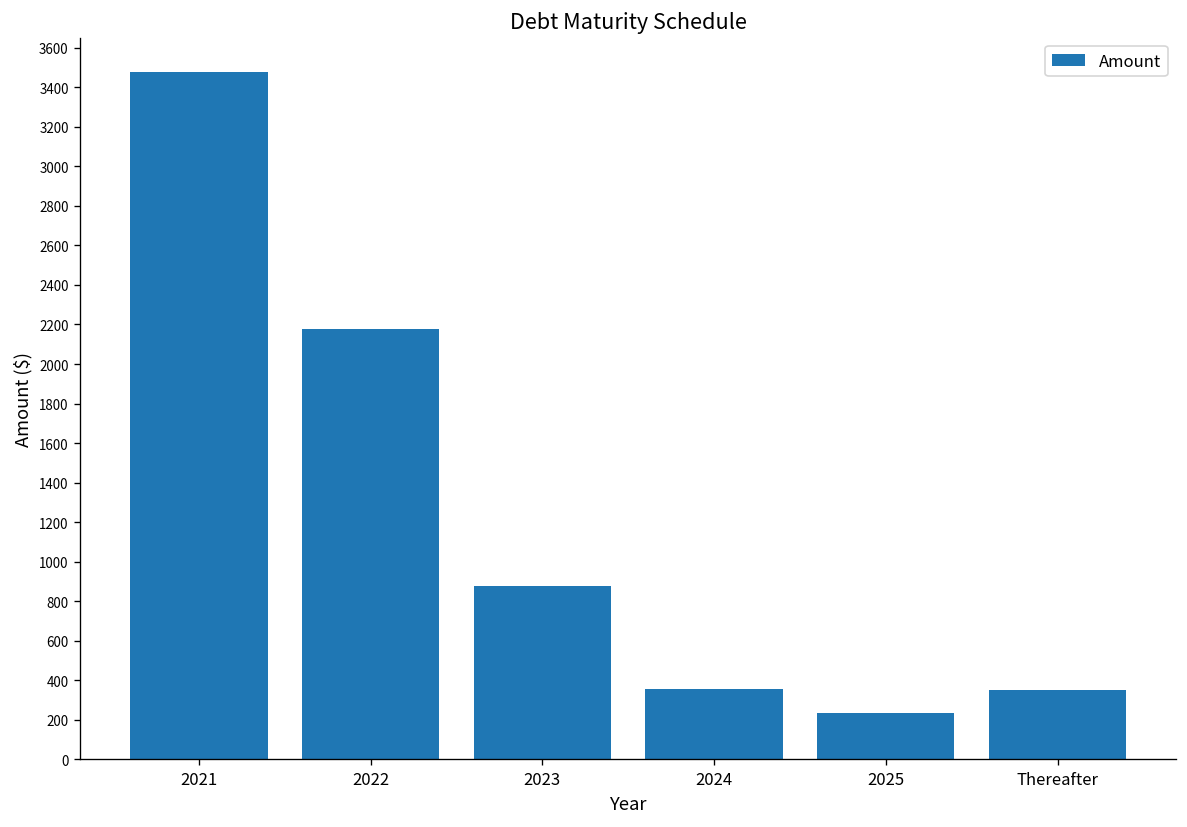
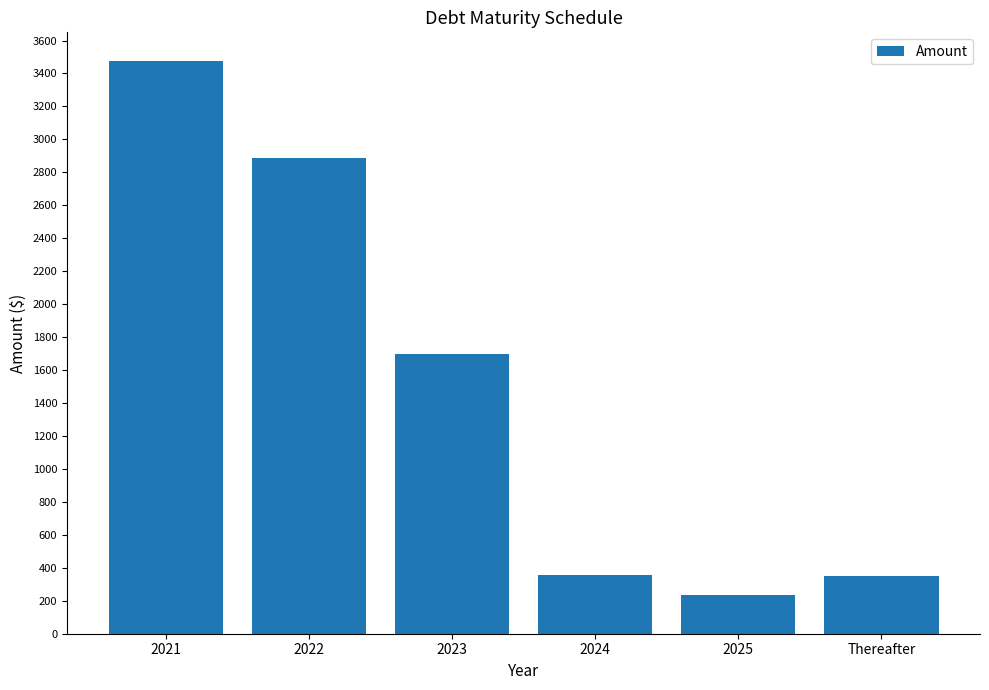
  {
    "2021": 3480,
-   "2022": 2180,
-   "2023": 880,
+   "2022": 2890,
+   "2023": 1700,
    "2024": 360,
    "2025": 240,
    "Thereafter": 350
  }
